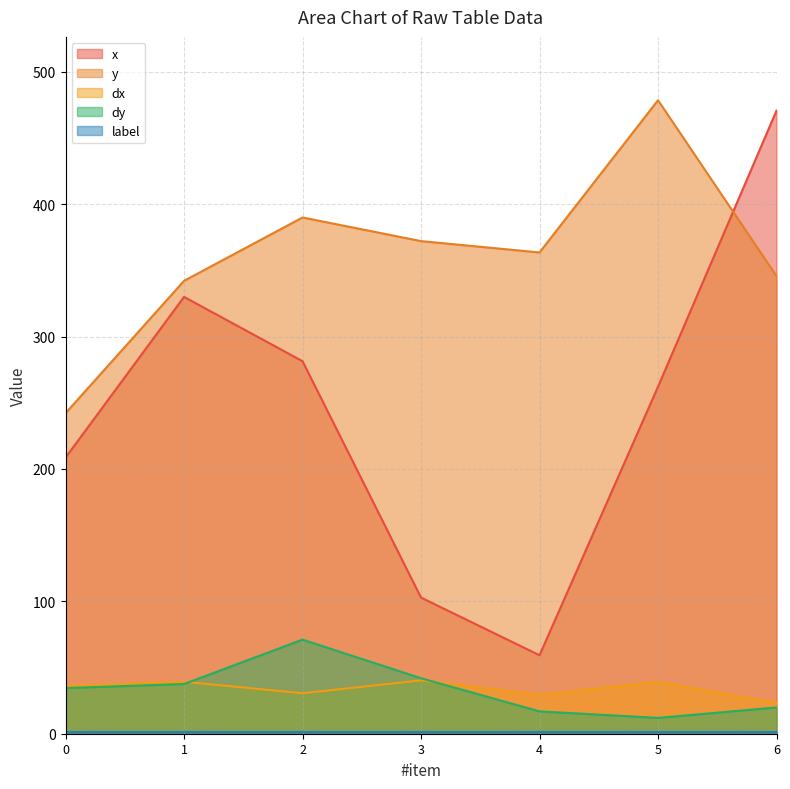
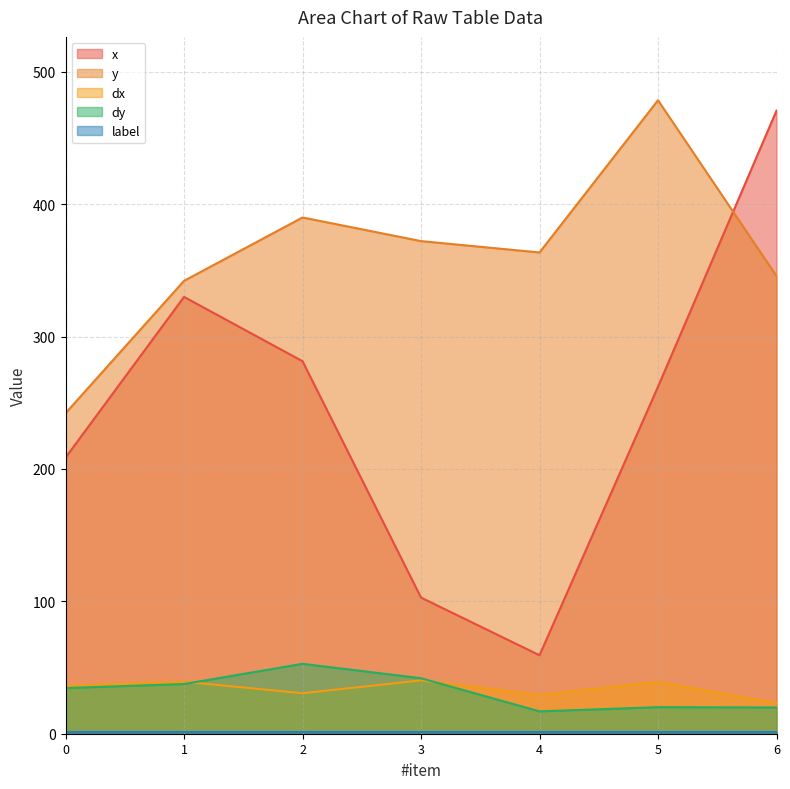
  {
    "dy": {
-     "2": 71,
+     "2": 53,
      "4": 17,
-     "5": 12,
+     "5": 20,
      "6": 20
    },
    "label": {
      "0": 1,
      "1": 1,
      "2": 1,
      "3": 1,
      "4": 1,
      "5": 1,
      "6": 1
    }
  }
